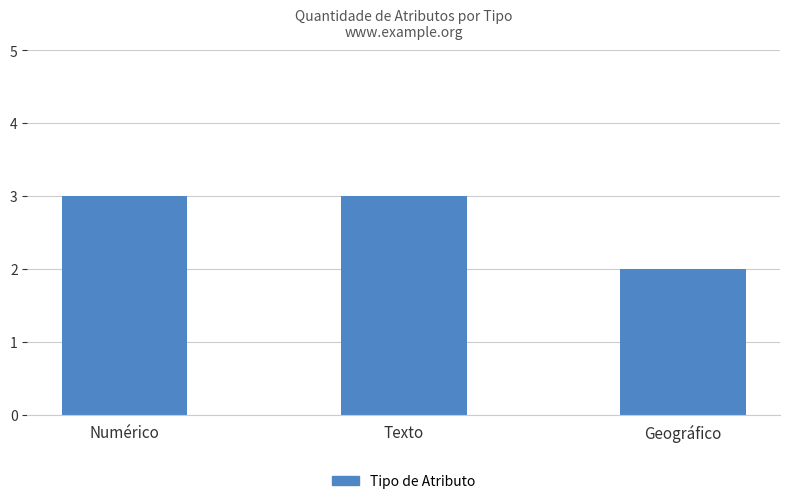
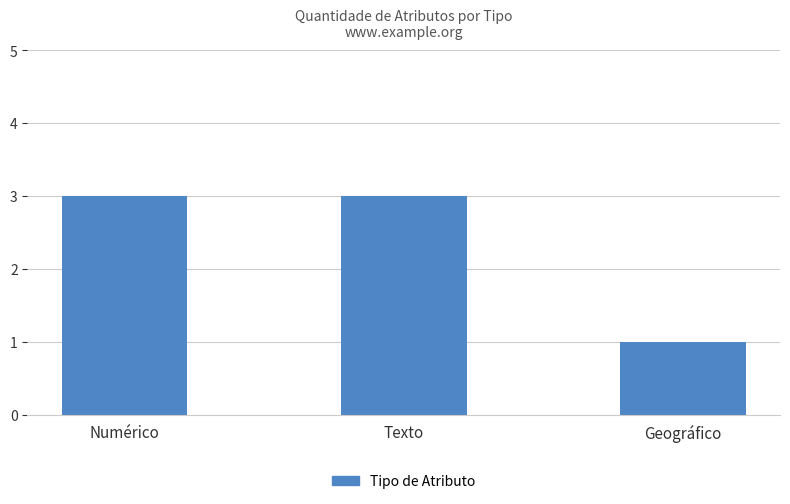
  {
    "Numérico": 3,
    "Texto": 3,
-   "Geográfico": 2
+   "Geográfico": 1
  }
